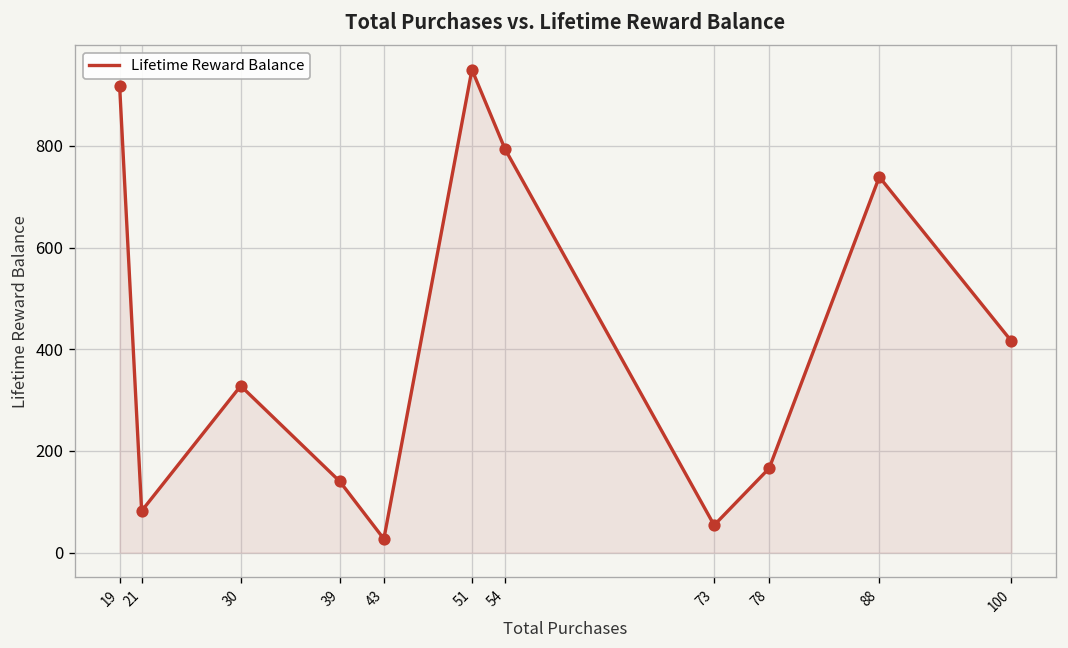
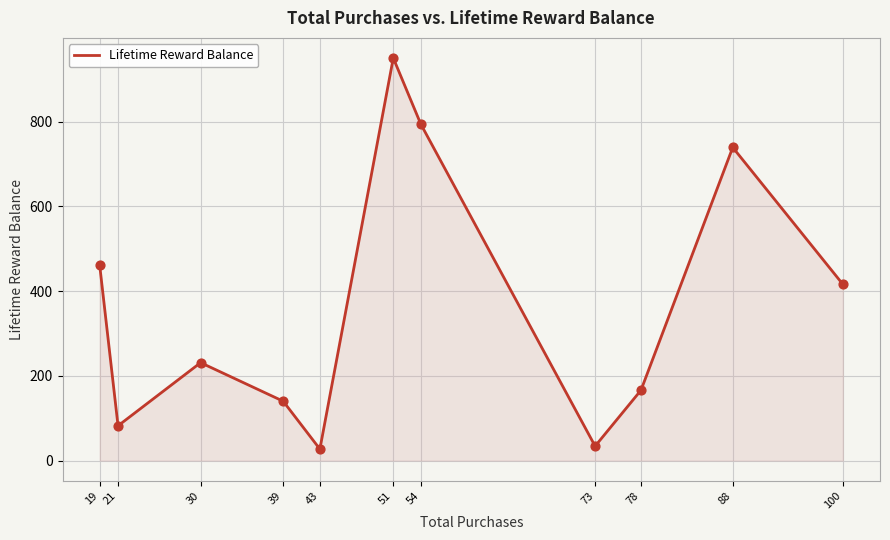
  {
-   "19": 920,
+   "19": 460,
    "21": 80,
-   "30": 330,
+   "30": 230,
    "39": 140,
    "43": 30,
    "51": 950,
    "54": 790,
-   "73": 50,
+   "73": 30,
    "78": 170,
    "88": 740,
    "100": 420
  }
